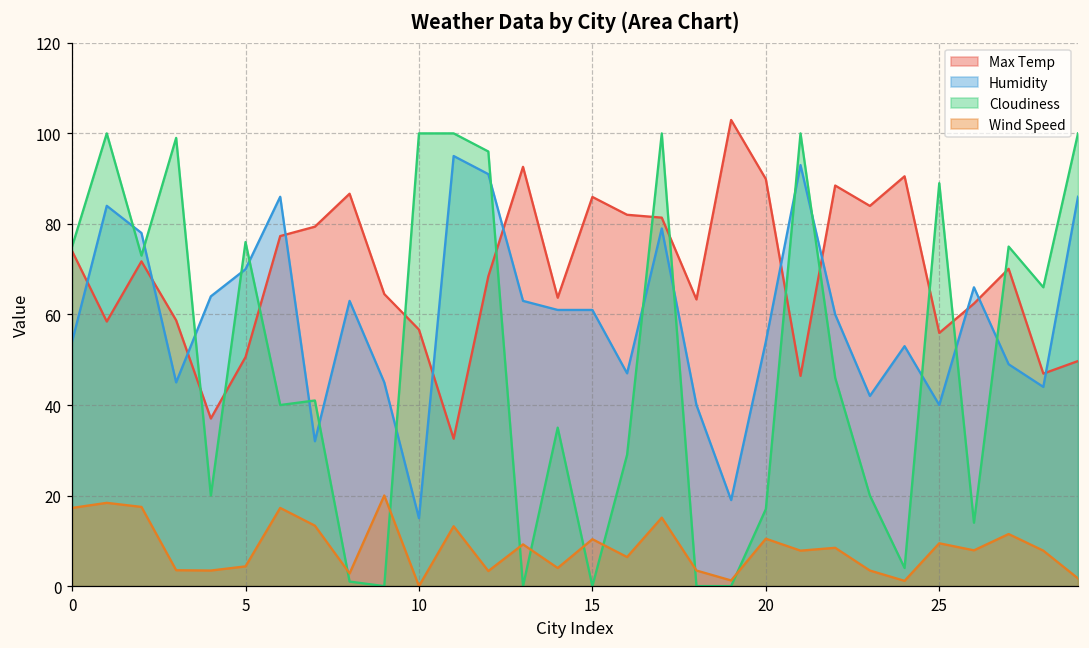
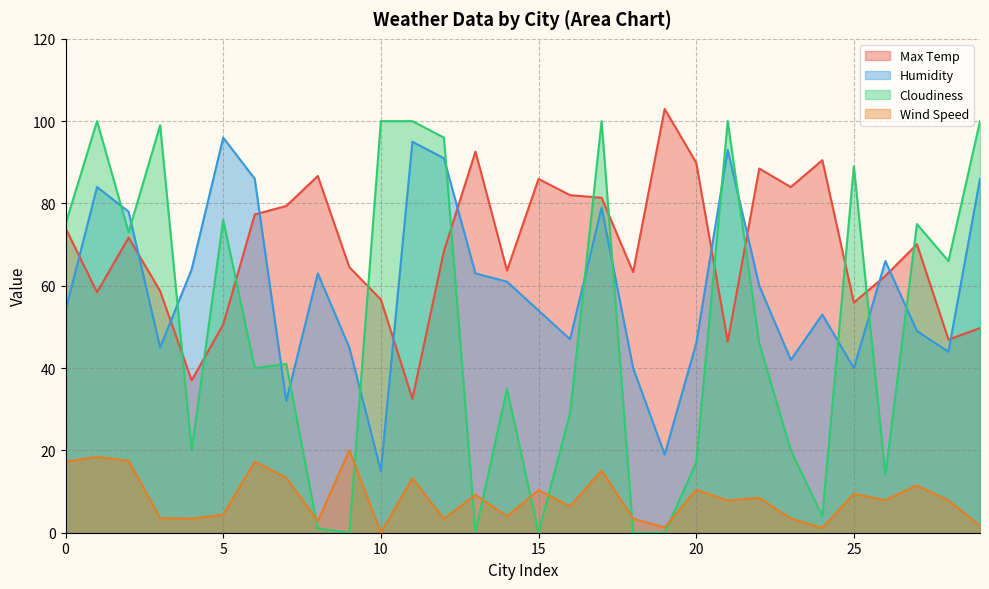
  {
    "Humidity": {
      "0": 54,
-     "5": 70,
+     "5": 96,
      "10": 15,
-     "15": 61,
-     "20": 54,
+     "15": 54,
+     "20": 46,
      "25": 40
    },
    "Cloudiness": {
      "0": 75,
      "5": 76,
      "10": 100,
      "15": 0,
      "20": 17,
      "25": 89
    }
  }
